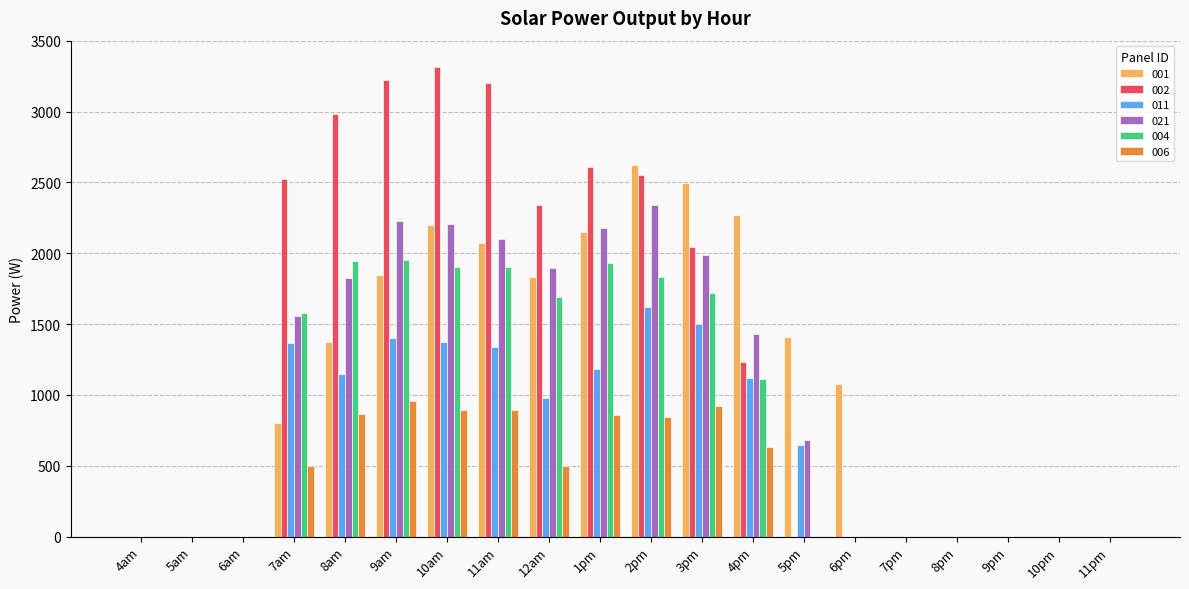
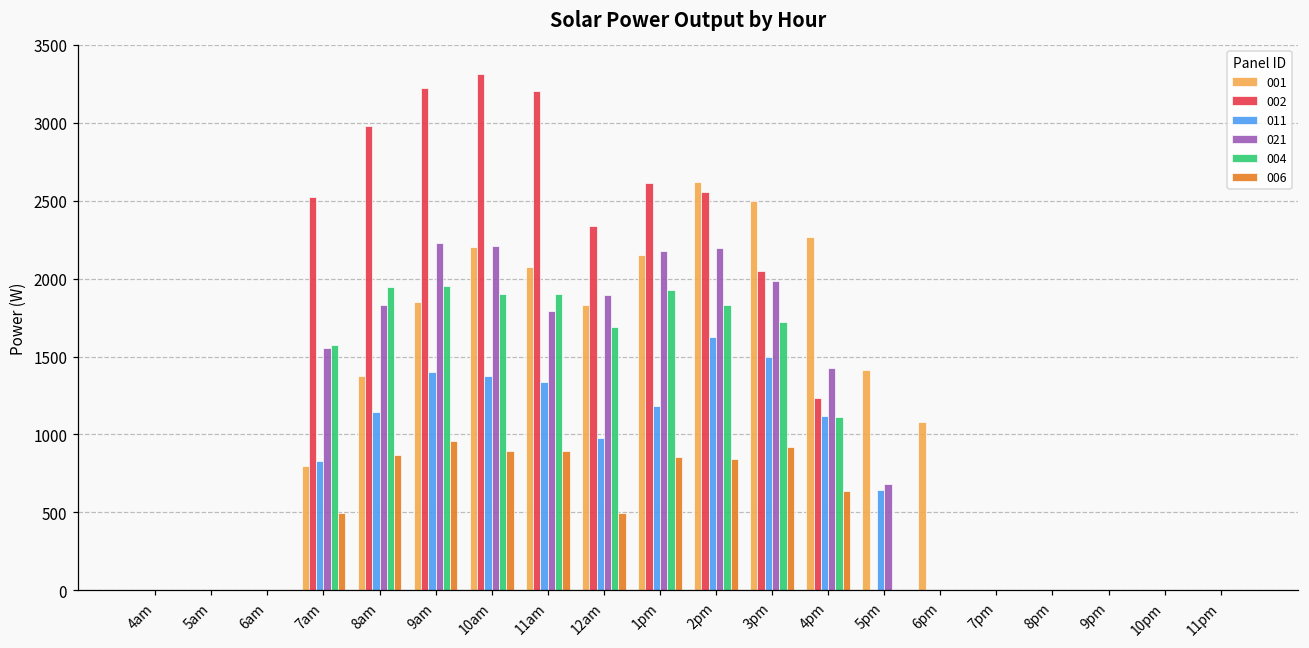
  {
    "001": {
      "4am": 0,
      "5am": 0,
      "6am": 0,
      "7am": 800,
      "8am": 1380,
      "9am": 1850,
      "10am": 2200,
      "11am": 2070,
      "12am": 1830,
      "1pm": 2150,
      "2pm": 2620,
      "3pm": 2500,
      "4pm": 2270,
      "5pm": 1410,
      "6pm": 1080,
      "7pm": 0,
      "8pm": 0,
      "9pm": 0,
      "10pm": 0,
      "11pm": 0
    },
    "002": {
      "4am": 0,
      "5am": 0,
      "6am": 0,
      "7am": 2520,
      "8am": 2980,
      "9am": 3220,
      "10am": 3320,
      "11am": 3200,
      "12am": 2340,
      "1pm": 2610,
      "2pm": 2550,
      "3pm": 2050,
      "4pm": 1230,
      "5pm": 0,
      "6pm": 0,
      "7pm": 0,
      "8pm": 0,
      "9pm": 0,
      "10pm": 0,
      "11pm": 0
    },
    "011": {
      "4am": 0,
      "5am": 0,
      "6am": 0,
-     "7am": 1360,
+     "7am": 830,
      "8am": 1150,
      "9am": 1400,
      "10am": 1370,
      "11am": 1340,
      "12am": 980,
      "1pm": 1180,
      "2pm": 1620,
      "3pm": 1500,
      "4pm": 1120,
      "5pm": 650,
      "6pm": 0,
      "7pm": 0,
      "8pm": 0,
      "9pm": 0,
      "10pm": 0,
      "11pm": 0
    },
    "021": {
      "4am": 0,
      "5am": 0,
      "6am": 0,
      "7am": 1550,
      "8am": 1830,
      "9am": 2230,
      "10am": 2210,
-     "11am": 2100,
+     "11am": 1790,
      "12am": 1890,
      "1pm": 2180,
-     "2pm": 2340,
+     "2pm": 2190,
      "3pm": 1990,
      "4pm": 1430,
      "5pm": 680,
      "6pm": 0,
      "7pm": 0,
      "8pm": 0,
      "9pm": 0,
      "10pm": 0,
      "11pm": 0
    },
    "004": {
      "4am": 0,
      "5am": 0,
      "6am": 0,
      "7am": 1580,
      "8am": 1940,
      "9am": 1950,
      "10am": 1900,
      "11am": 1900,
      "12am": 1690,
      "1pm": 1930,
      "2pm": 1830,
      "3pm": 1720,
      "4pm": 1110,
      "5pm": 0,
      "6pm": 0,
      "7pm": 0,
      "8pm": 0,
      "9pm": 0,
      "10pm": 0,
      "11pm": 0
    },
    "006": {
      "4am": 0,
      "5am": 0,
      "6am": 0,
      "7am": 500,
      "8am": 870,
      "9am": 960,
      "10am": 890,
      "11am": 890,
      "12am": 500,
      "1pm": 860,
      "2pm": 840,
      "3pm": 920,
      "4pm": 640,
      "5pm": 0,
      "6pm": 0,
      "7pm": 0,
      "8pm": 0,
      "9pm": 0,
      "10pm": 0,
      "11pm": 0
    }
  }
